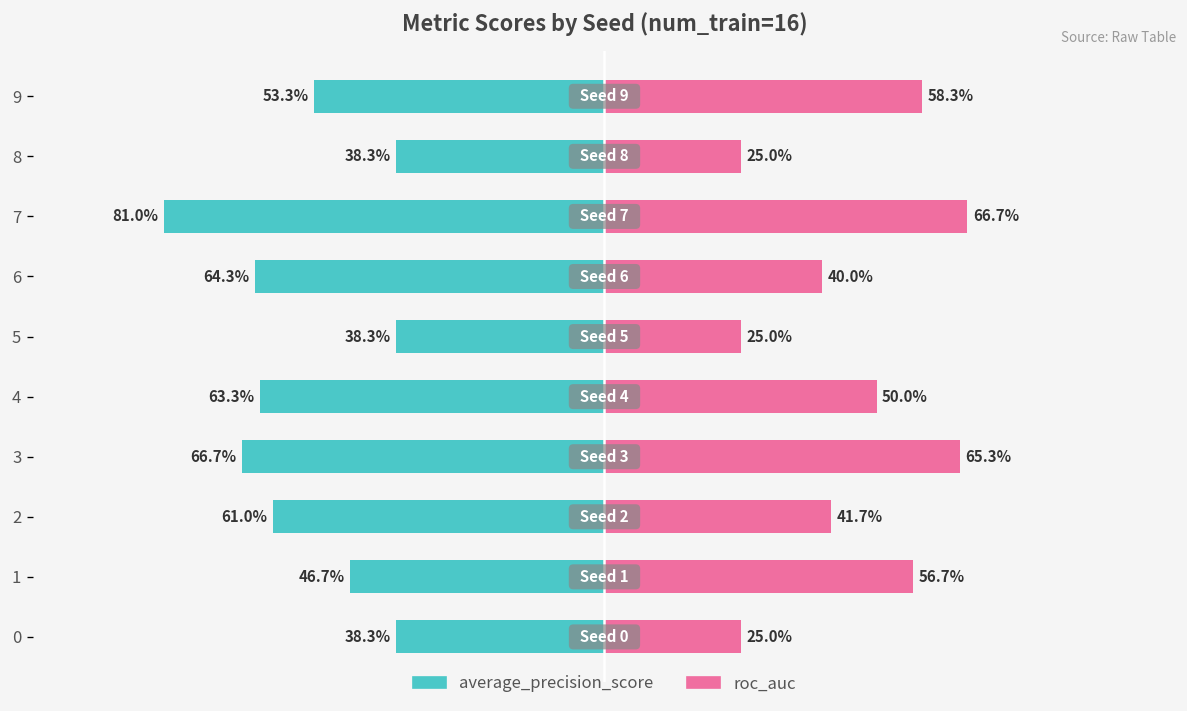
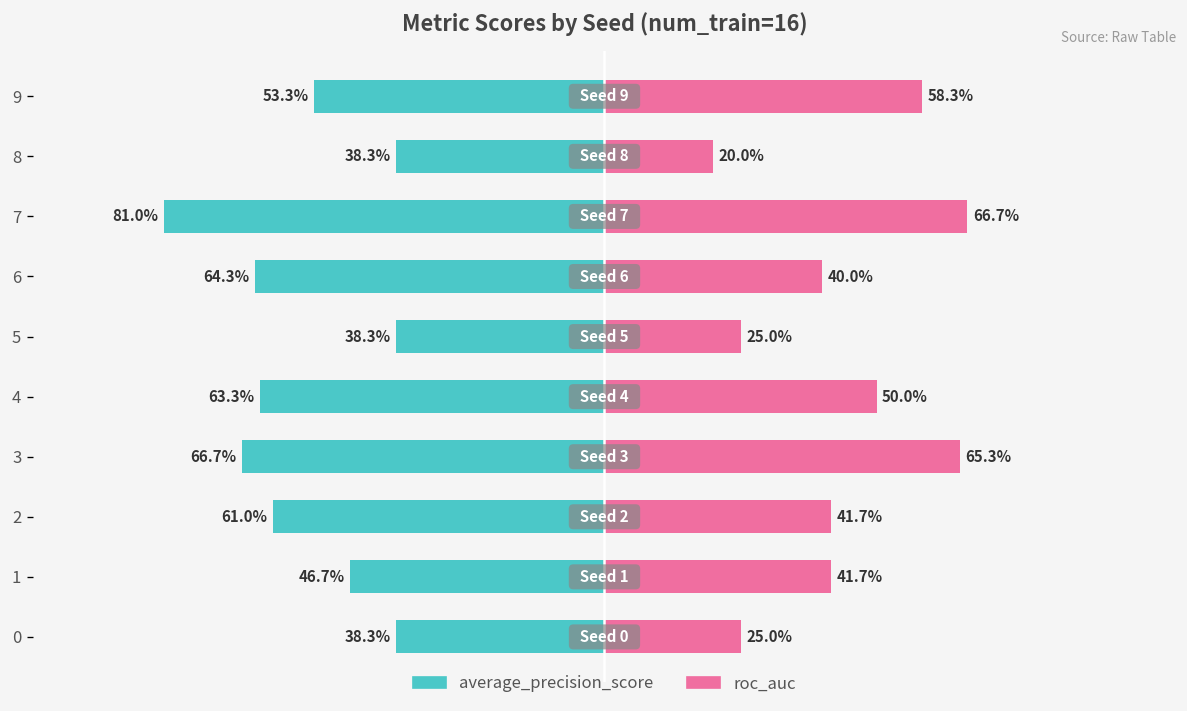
  {
    "roc_auc": {
      "9": "58.3%",
-     "8": "25.0%",
+     "8": "20.0%",
      "7": "66.7%",
      "6": "40.0%",
      "5": "25.0%",
      "4": "50.0%",
      "3": "65.3%",
      "2": "41.7%",
-     "1": "56.7%",
+     "1": "41.7%",
      "0": "25.0%"
    }
  }
